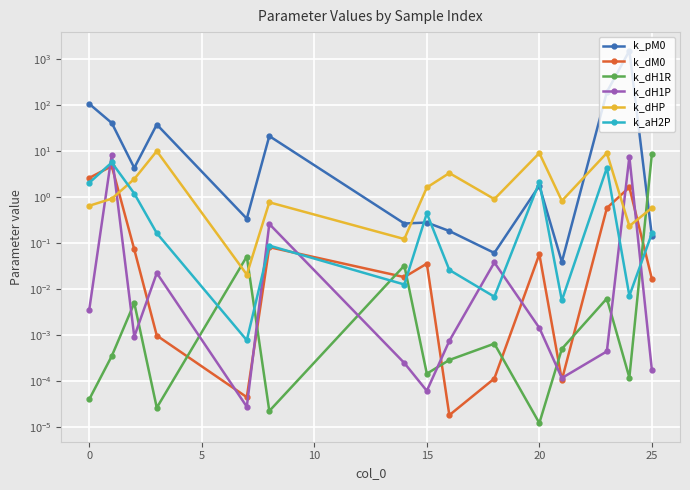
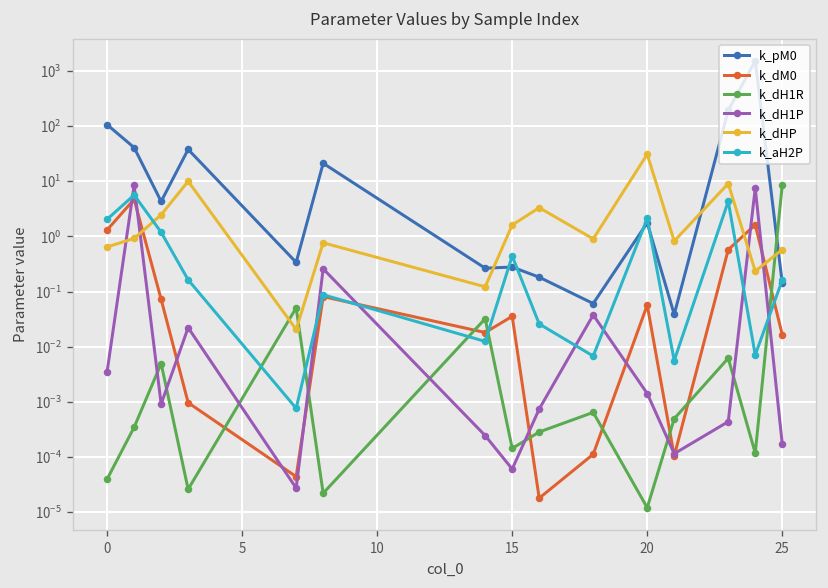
  {
    "k_pM0": {
      "0": 110,
      "15": 0.3,
      "20": 1.8
    },
    "k_dM0": {
-     "0": 3,
+     "0": 1.3,
      "15": 0.04,
      "20": 0.06,
      "25": 0.016
    },
    "k_dH1R": {
      "0": 0.00004,
      "15": 0.00014,
      "20": 0.000012,
      "25": 9
    },
    "k_dH1P": {
      "0": 0.004,
      "15": 0.00006,
      "20": 0.0014,
      "25": 0.00017
    },
    "k_dHP": {
      "0": 0.6,
      "15": 1.6,
-     "20": 9,
+     "20": 30,
      "25": 0.6
    },
    "k_aH2P": {
      "0": 2,
      "15": 0.4,
      "20": 2
    }
  }
